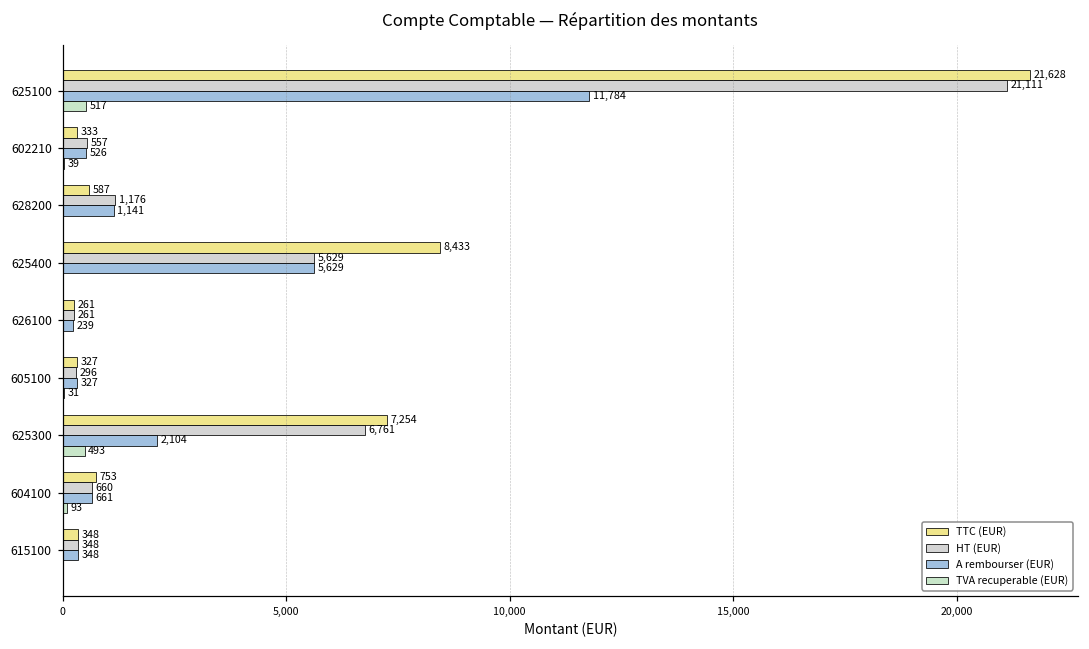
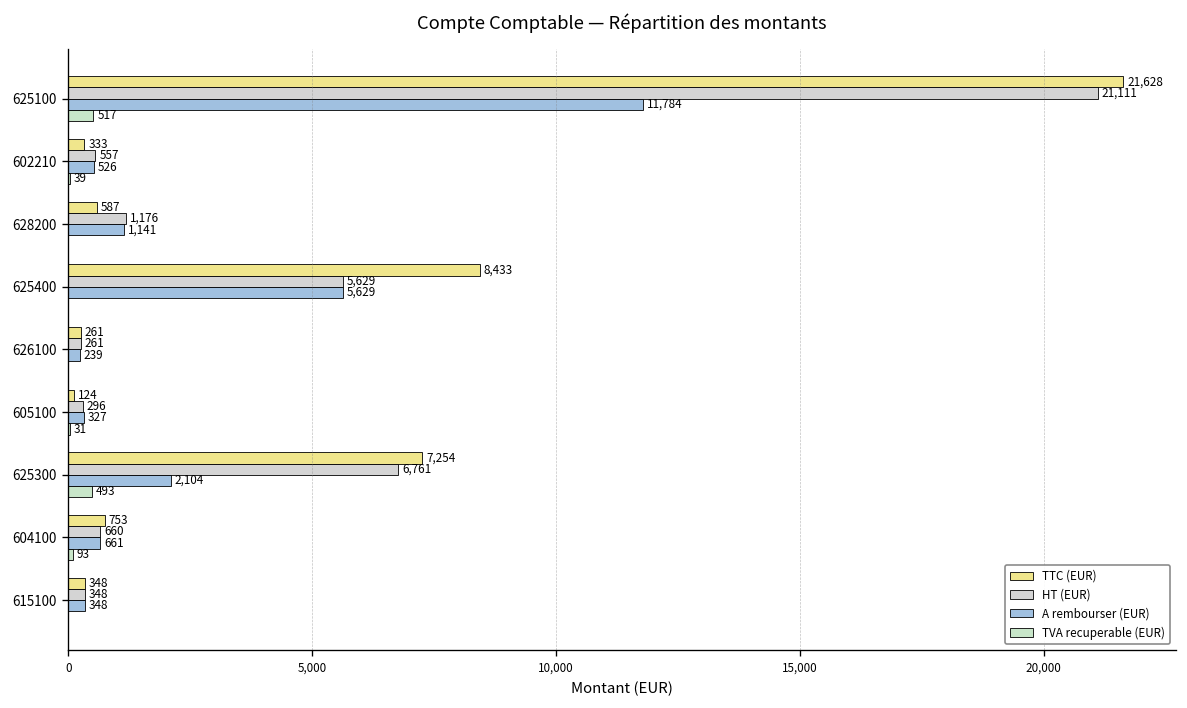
  {
    "TTC (EUR)": {
      "625100": "21,628",
      "602210": "333",
      "628200": "587",
      "625400": "8,433",
      "626100": "261",
-     "605100": "327",
+     "605100": "124",
      "625300": "7,254",
      "604100": "753",
      "615100": "348"
    }
  }
